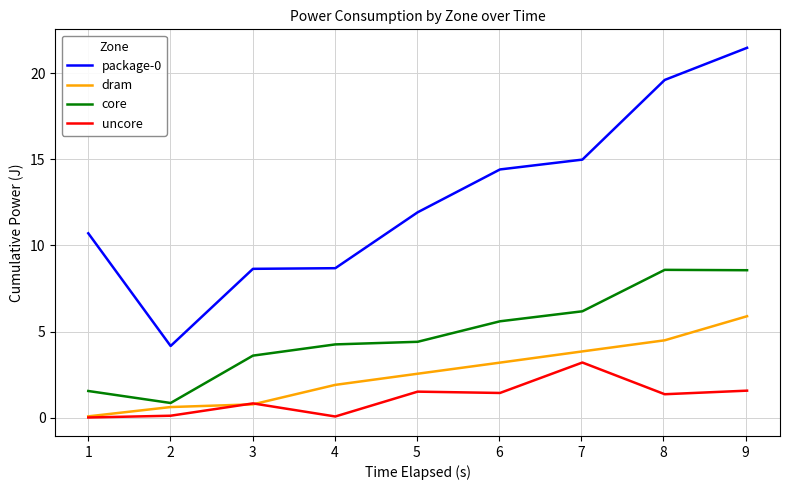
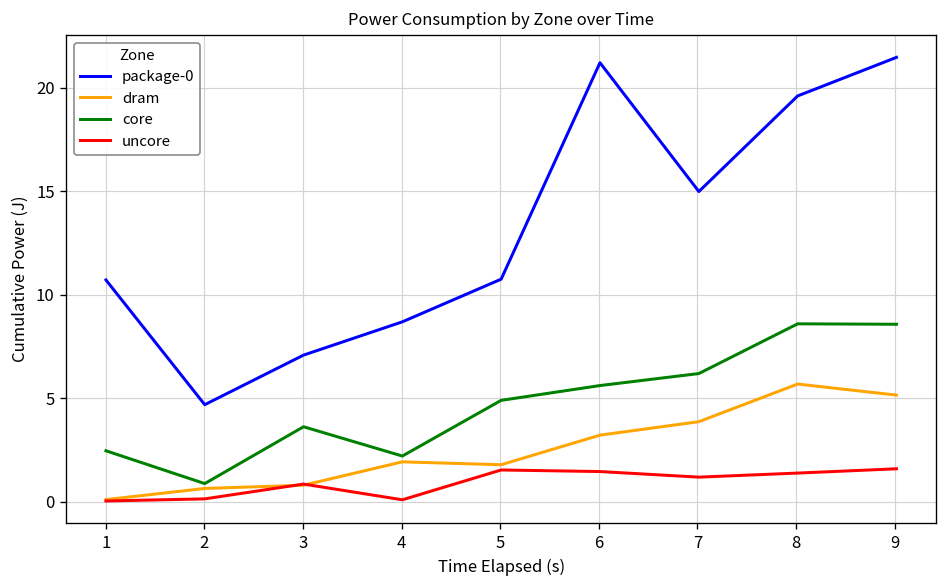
  {
    "package-0": {
      "1": 10.7,
-     "2": 4.2,
-     "3": 8.6,
+     "2": 4.7,
+     "3": 7.1,
      "4": 8.7,
-     "5": 11.9,
-     "6": 14.4,
+     "5": 10.7,
+     "6": 21.2,
      "7": 15.0,
      "8": 19.6,
      "9": 21.5
    },
    "dram": {
      "2": 0.6,
      "4": 1.9,
-     "5": 2.6,
+     "5": 1.8,
      "6": 3.2,
      "7": 3.9,
-     "8": 4.5,
-     "9": 5.9
+     "8": 5.7,
+     "9": 5.1
    },
    "core": {
-     "1": 1.6,
+     "1": 2.5,
      "2": 0.9,
      "3": 3.6,
-     "4": 4.3,
-     "5": 4.4,
+     "4": 2.2,
+     "5": 4.9,
      "6": 5.6,
      "7": 6.2,
      "8": 8.6,
      "9": 8.6
    },
    "uncore": {
      "2": 0.1,
      "4": 0.1,
      "5": 1.5,
      "6": 1.5,
-     "7": 3.2,
+     "7": 1.2,
      "8": 1.4,
      "9": 1.6
    }
  }
